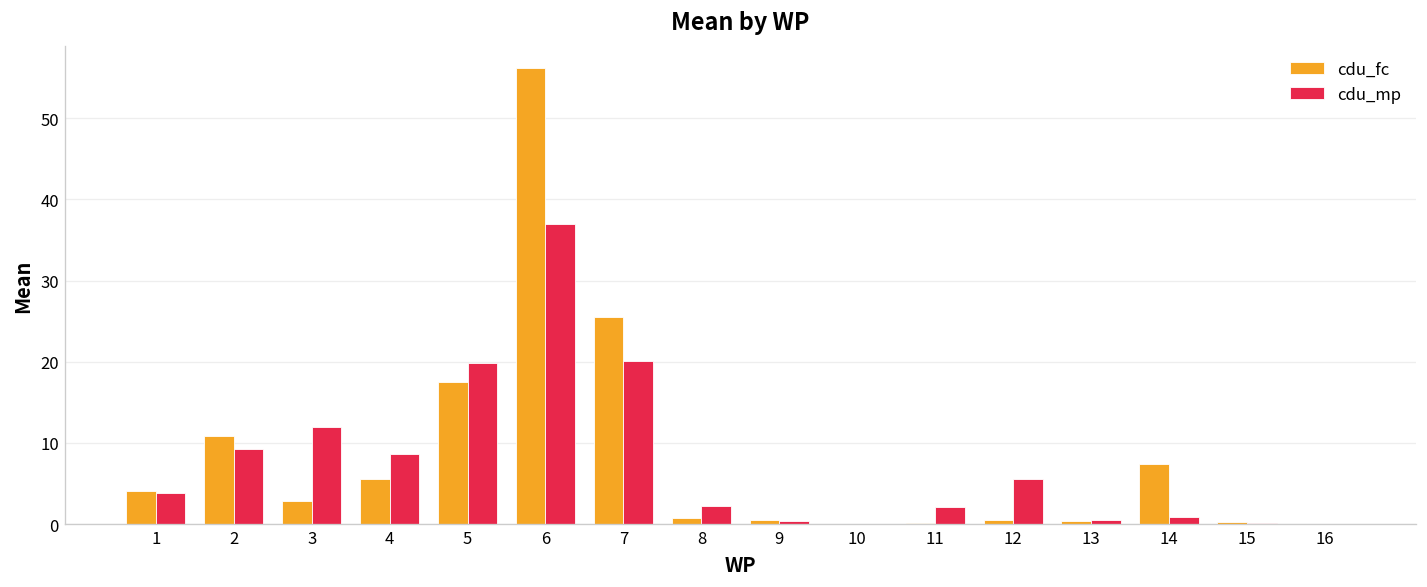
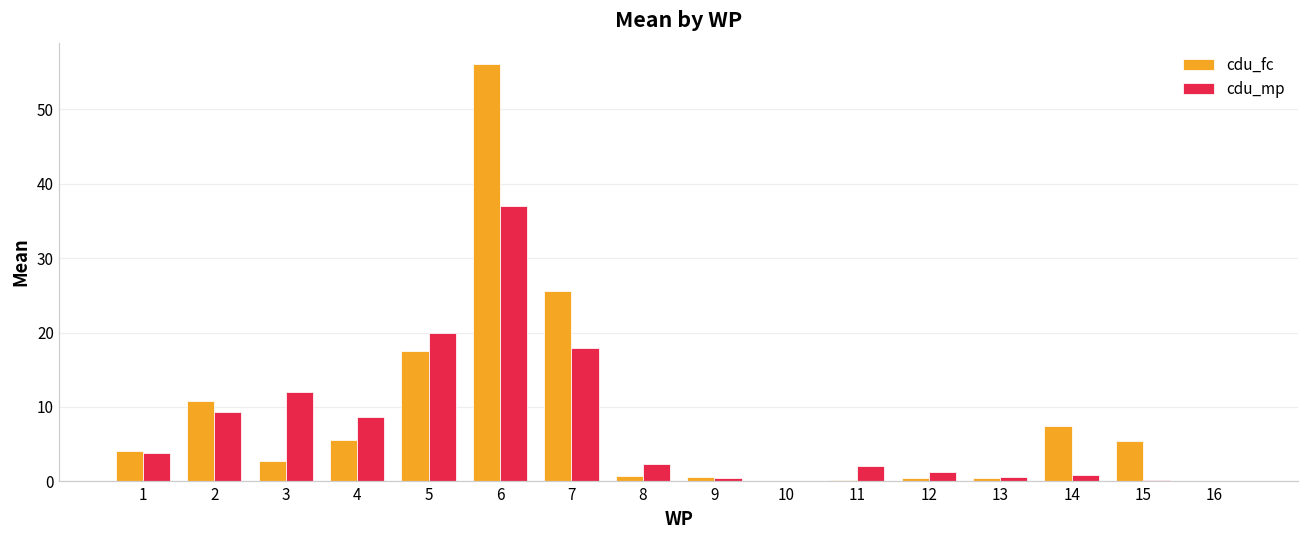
  {
    "cdu_fc": {
      "1": 4,
      "2": 11,
      "3": 3,
      "4": 6,
      "5": 17,
      "6": 56,
      "7": 26,
      "8": 1,
      "9": 1,
      "12": 0,
      "13": 0,
      "14": 7,
-     "15": 0,
+     "15": 5,
      "16": 0
    },
    "cdu_mp": {
      "1": 4,
      "2": 9,
      "3": 12,
      "4": 9,
      "5": 20,
      "6": 37,
-     "7": 20,
+     "7": 18,
      "8": 2,
      "9": 0,
      "11": 2,
-     "12": 6,
+     "12": 1,
      "13": 1,
      "14": 1,
      "16": 0
    }
  }
